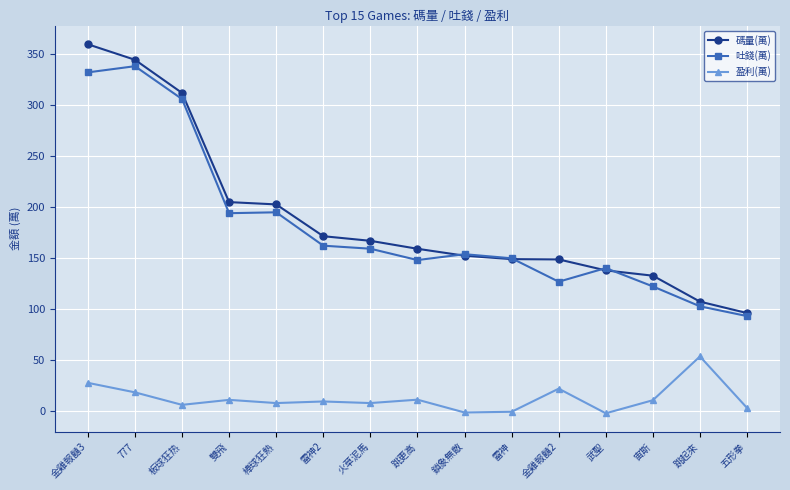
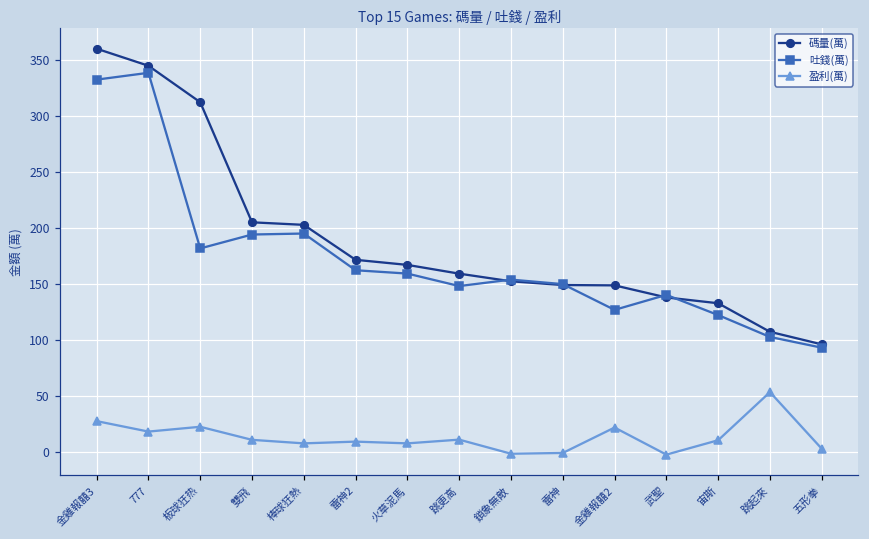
  {
    "碼量(萬)": {
      "金雞報囍3": 360,
      "777": 344,
      "板球狂热": 312,
      "雙飛": 205,
      "棒球狂熱": 203,
      "雷神2": 171,
      "火草泥馬": 167,
      "跳更高": 159,
      "金雞報囍2": 149,
      "宙斯": 133,
      "跳起來": 107,
      "五形拳": 96
    },
    "吐錢(萬)": {
      "金雞報囍3": 332,
      "777": 338,
-     "板球狂热": 306,
+     "板球狂热": 182,
      "雙飛": 194,
      "棒球狂熱": 195,
      "雷神2": 162,
      "火草泥馬": 159,
      "跳更高": 148,
      "金雞報囍2": 127,
      "宙斯": 122,
      "跳起來": 103,
      "五形拳": 93
    },
    "盈利(萬)": {
      "金雞報囍3": 28,
      "777": 18,
-     "板球狂热": 6,
+     "板球狂热": 23,
      "雙飛": 11,
      "棒球狂熱": 8,
      "雷神2": 9,
      "火草泥馬": 8,
      "跳更高": 11,
      "鎖象無敵": -1,
      "雷神": -1,
      "金雞報囍2": 22,
      "武聖": -2,
      "宙斯": 11,
      "跳起來": 53,
      "五形拳": 3
    }
  }
